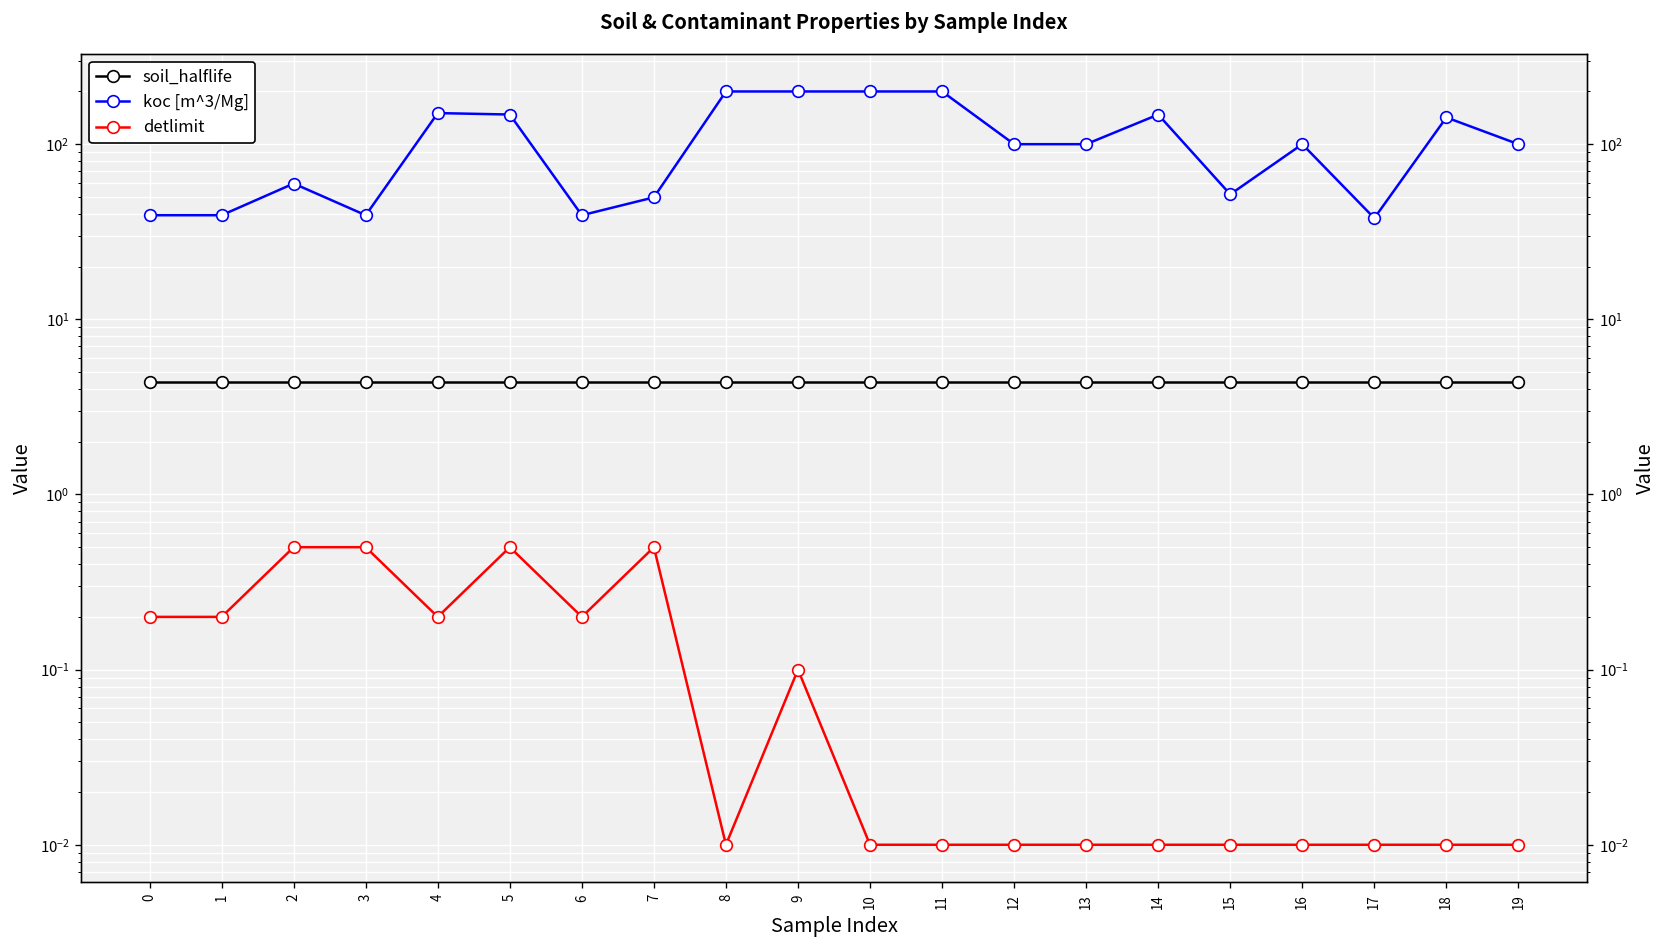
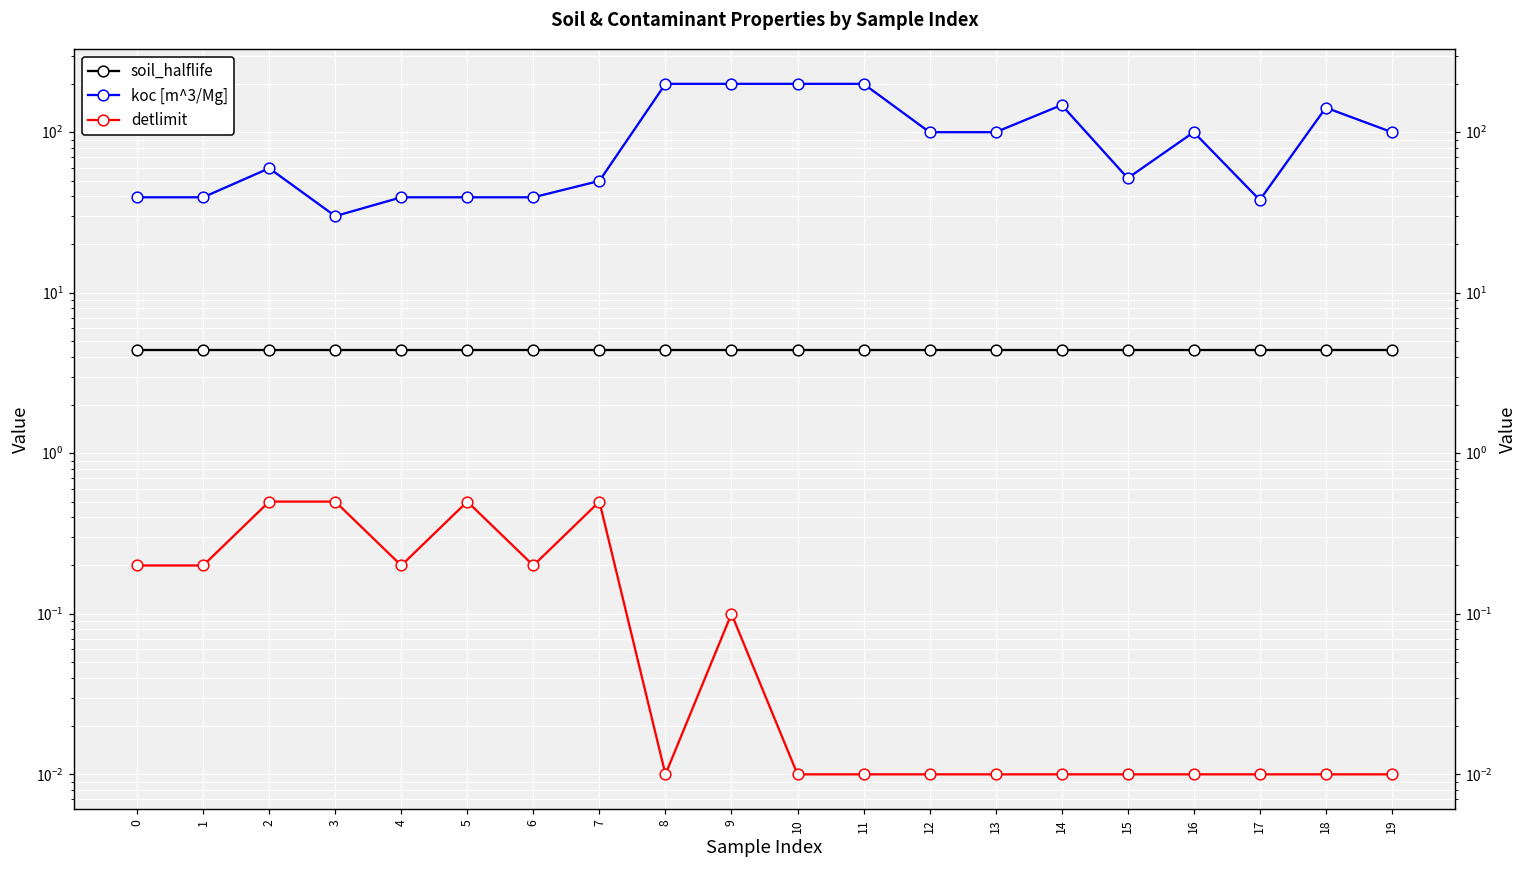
  {
    "soil_halflife": {
      "0": 4.4,
      "1": 4.4,
      "2": 4.4,
      "3": 4.4,
      "4": 4.4,
      "5": 4.4,
      "6": 4.4,
      "7": 4.4,
      "8": 4.4,
      "9": 4.4,
      "10": 4.4,
      "11": 4.4,
      "12": 4.4,
      "13": 4.4,
      "14": 4.4,
      "15": 4.4,
      "16": 4.4,
      "17": 4.4,
      "18": 4.4,
      "19": 4.4
    },
    "koc [m^3/Mg]": {
      "0": 39,
      "1": 39,
      "2": 60,
-     "3": 39,
-     "4": 150,
-     "5": 150,
+     "3": 30,
+     "4": 39,
+     "5": 39,
      "6": 39,
      "7": 50,
      "8": 200,
      "9": 200,
      "10": 200,
      "11": 200,
      "12": 100,
      "13": 100,
      "14": 150,
      "15": 52,
      "16": 100,
      "17": 38,
      "18": 140,
      "19": 100
    },
    "detlimit": {
      "0": 0.20,
      "1": 0.20,
      "2": 0.50,
      "3": 0.50,
      "4": 0.20,
      "5": 0.50,
      "6": 0.20,
      "7": 0.50,
      "8": 0.010,
      "9": 0.10,
      "10": 0.010,
      "11": 0.010,
      "12": 0.010,
      "13": 0.010,
      "14": 0.010,
      "15": 0.010,
      "16": 0.010,
      "17": 0.010,
      "18": 0.010,
      "19": 0.010
    }
  }
